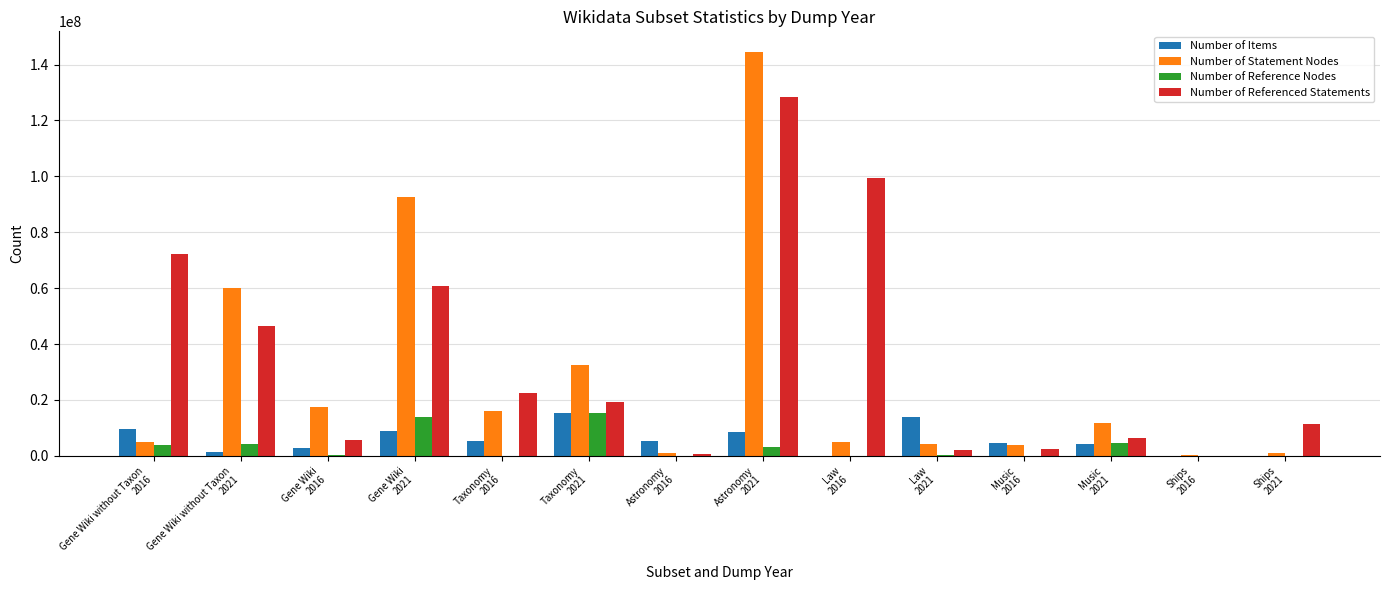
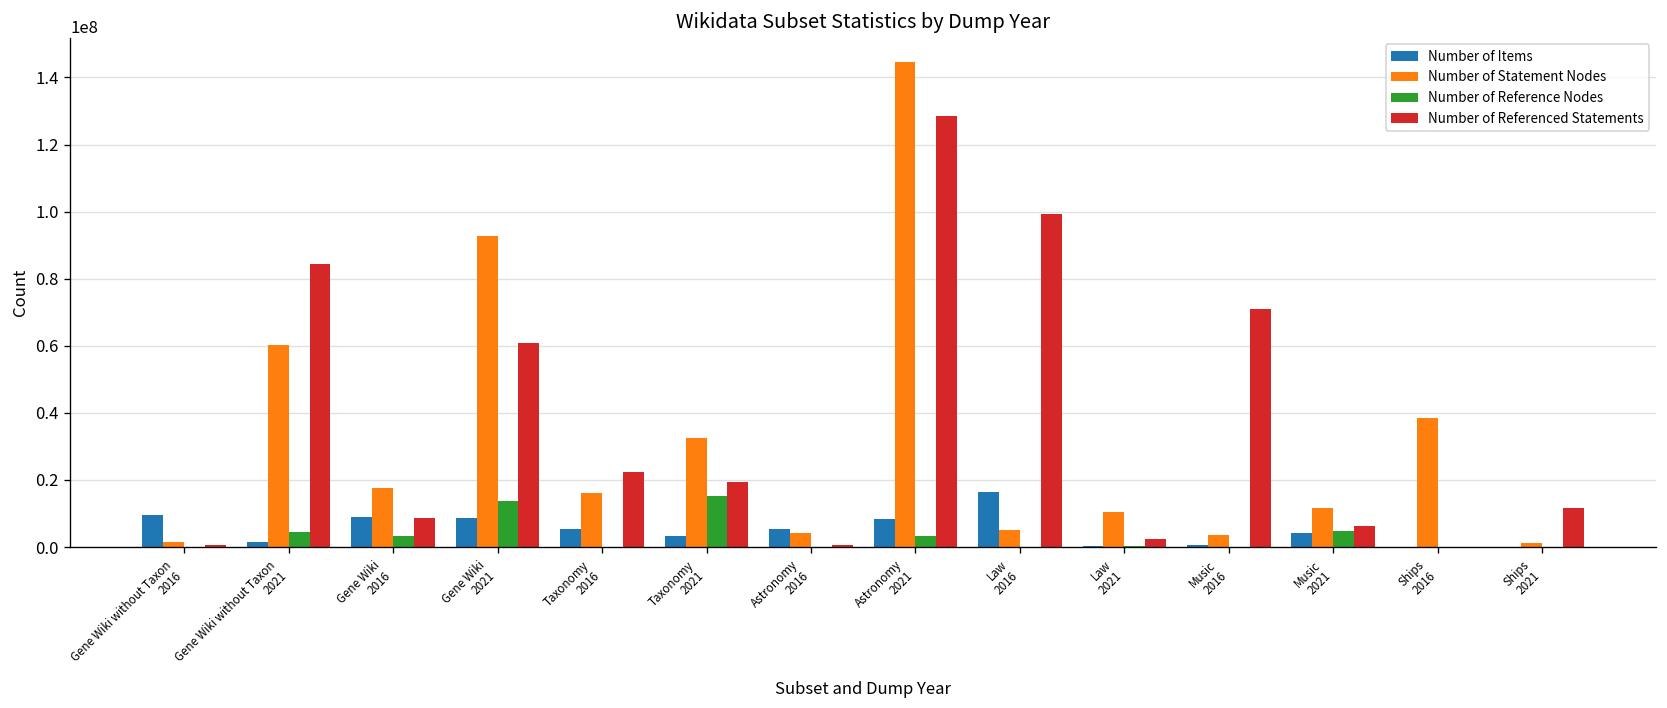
  {
    "Number of Items": {
      "Gene Wiki without Taxon 2016": 10000000,
      "Gene Wiki without Taxon 2021": 1000000,
-     "Gene Wiki 2016": 3000000,
+     "Gene Wiki 2016": 9000000,
      "Gene Wiki 2021": 9000000,
      "Taxonomy 2016": 5000000,
-     "Taxonomy 2021": 15000000,
+     "Taxonomy 2021": 3000000,
      "Astronomy 2016": 5000000,
      "Astronomy 2021": 8000000,
-     "Law 2016": 0,
-     "Law 2021": 14000000,
-     "Music 2016": 4000000,
+     "Law 2016": 16000000,
+     "Law 2021": 0,
+     "Music 2016": 1000000,
      "Music 2021": 4000000
    },
    "Number of Statement Nodes": {
-     "Gene Wiki without Taxon 2016": 5000000,
+     "Gene Wiki without Taxon 2016": 2000000,
      "Gene Wiki without Taxon 2021": 60000000,
      "Gene Wiki 2016": 18000000,
      "Gene Wiki 2021": 93000000,
      "Taxonomy 2016": 16000000,
      "Taxonomy 2021": 33000000,
-     "Astronomy 2016": 1000000,
+     "Astronomy 2016": 4000000,
      "Astronomy 2021": 145000000,
      "Law 2016": 5000000,
-     "Law 2021": 4000000,
+     "Law 2021": 10000000,
      "Music 2016": 4000000,
      "Music 2021": 12000000,
-     "Ships 2016": 0,
+     "Ships 2016": 39000000,
      "Ships 2021": 1000000
    },
    "Number of Reference Nodes": {
-     "Gene Wiki without Taxon 2016": 4000000,
+     "Gene Wiki without Taxon 2016": 0,
      "Gene Wiki without Taxon 2021": 4000000,
-     "Gene Wiki 2016": 0,
+     "Gene Wiki 2016": 3000000,
      "Gene Wiki 2021": 14000000,
      "Taxonomy 2021": 15000000,
      "Astronomy 2021": 3000000,
      "Music 2021": 5000000
    },
    "Number of Referenced Statements": {
-     "Gene Wiki without Taxon 2016": 72000000,
-     "Gene Wiki without Taxon 2021": 46000000,
-     "Gene Wiki 2016": 6000000,
+     "Gene Wiki without Taxon 2016": 1000000,
+     "Gene Wiki without Taxon 2021": 84000000,
+     "Gene Wiki 2016": 9000000,
      "Gene Wiki 2021": 61000000,
      "Taxonomy 2016": 22000000,
      "Taxonomy 2021": 19000000,
      "Astronomy 2021": 128000000,
      "Law 2016": 99000000,
      "Law 2021": 2000000,
-     "Music 2016": 2000000,
+     "Music 2016": 71000000,
      "Music 2021": 6000000,
      "Ships 2021": 12000000
    }
  }
